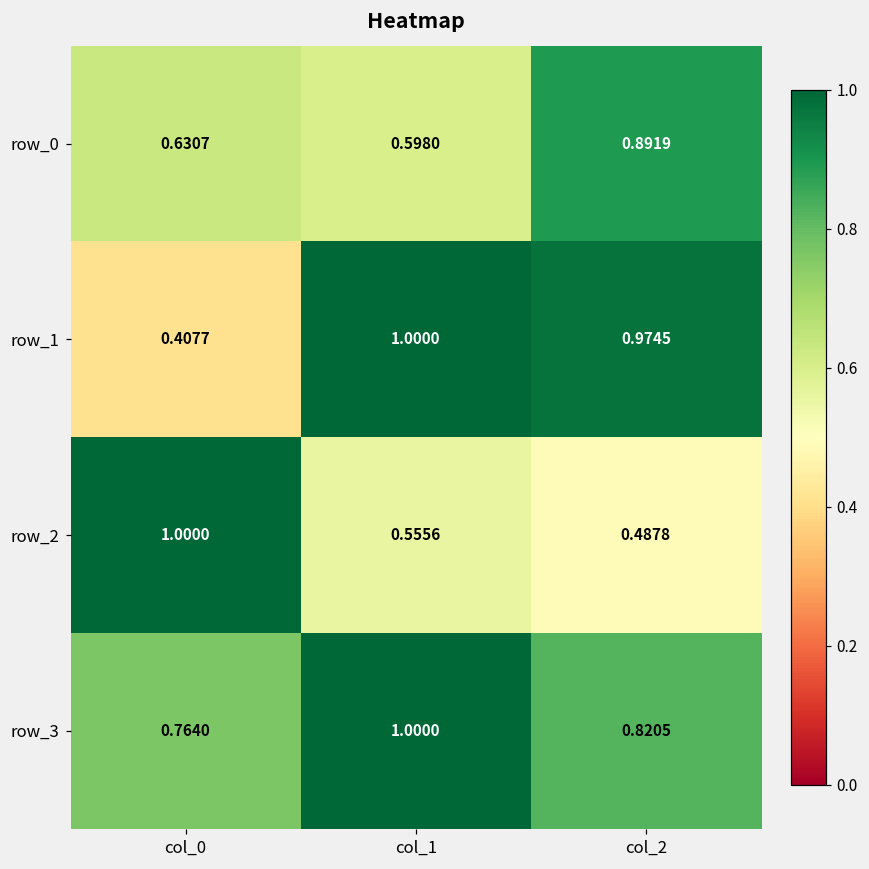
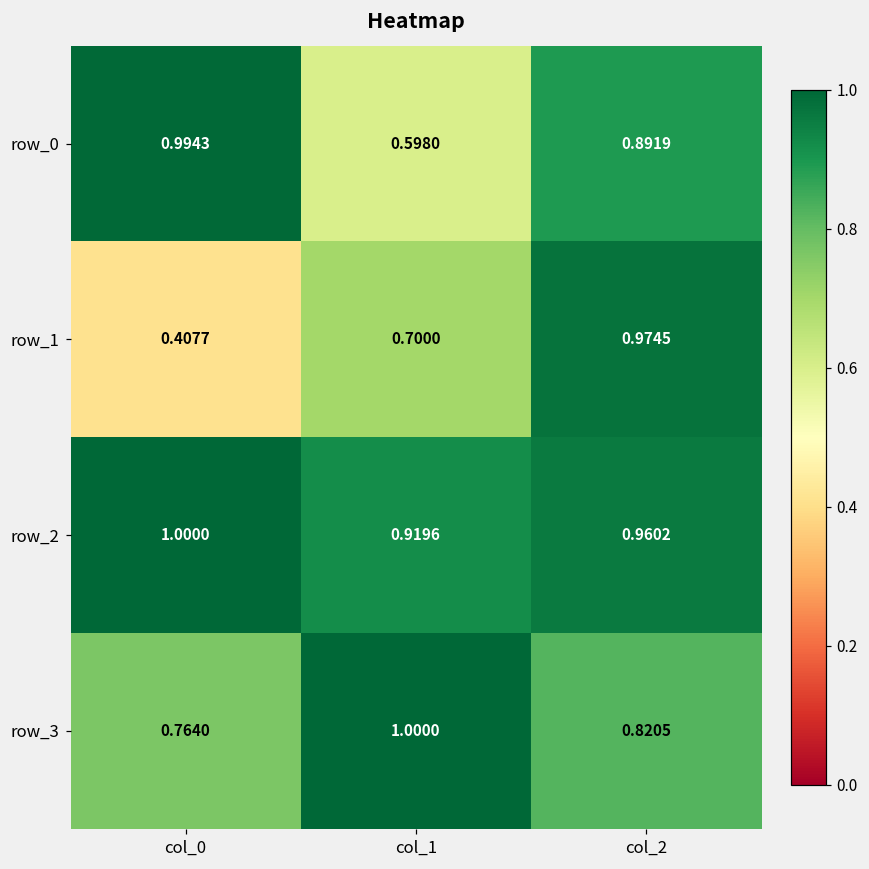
  {
    "row_0": {
-     "col_0": 0.6307,
+     "col_0": 0.9943,
      "col_1": 0.5980,
      "col_2": 0.8919
    },
    "row_1": {
      "col_0": 0.4077,
-     "col_1": 1.0000,
+     "col_1": 0.7000,
      "col_2": 0.9745
    },
    "row_2": {
      "col_0": 1.0000,
-     "col_1": 0.5556,
-     "col_2": 0.4878
+     "col_1": 0.9196,
+     "col_2": 0.9602
    },
    "row_3": {
      "col_0": 0.7640,
      "col_1": 1.0000,
      "col_2": 0.8205
    }
  }
